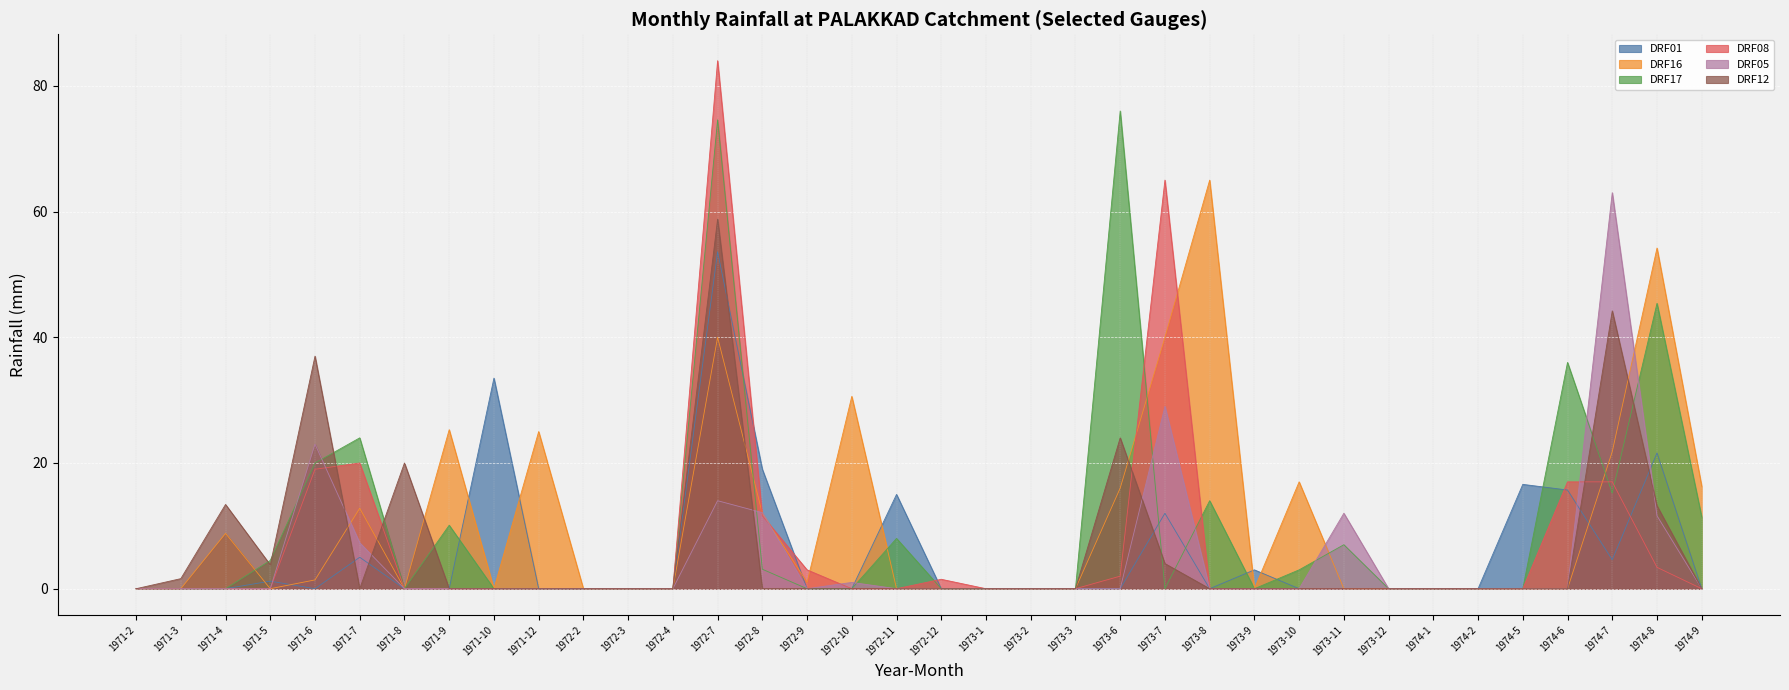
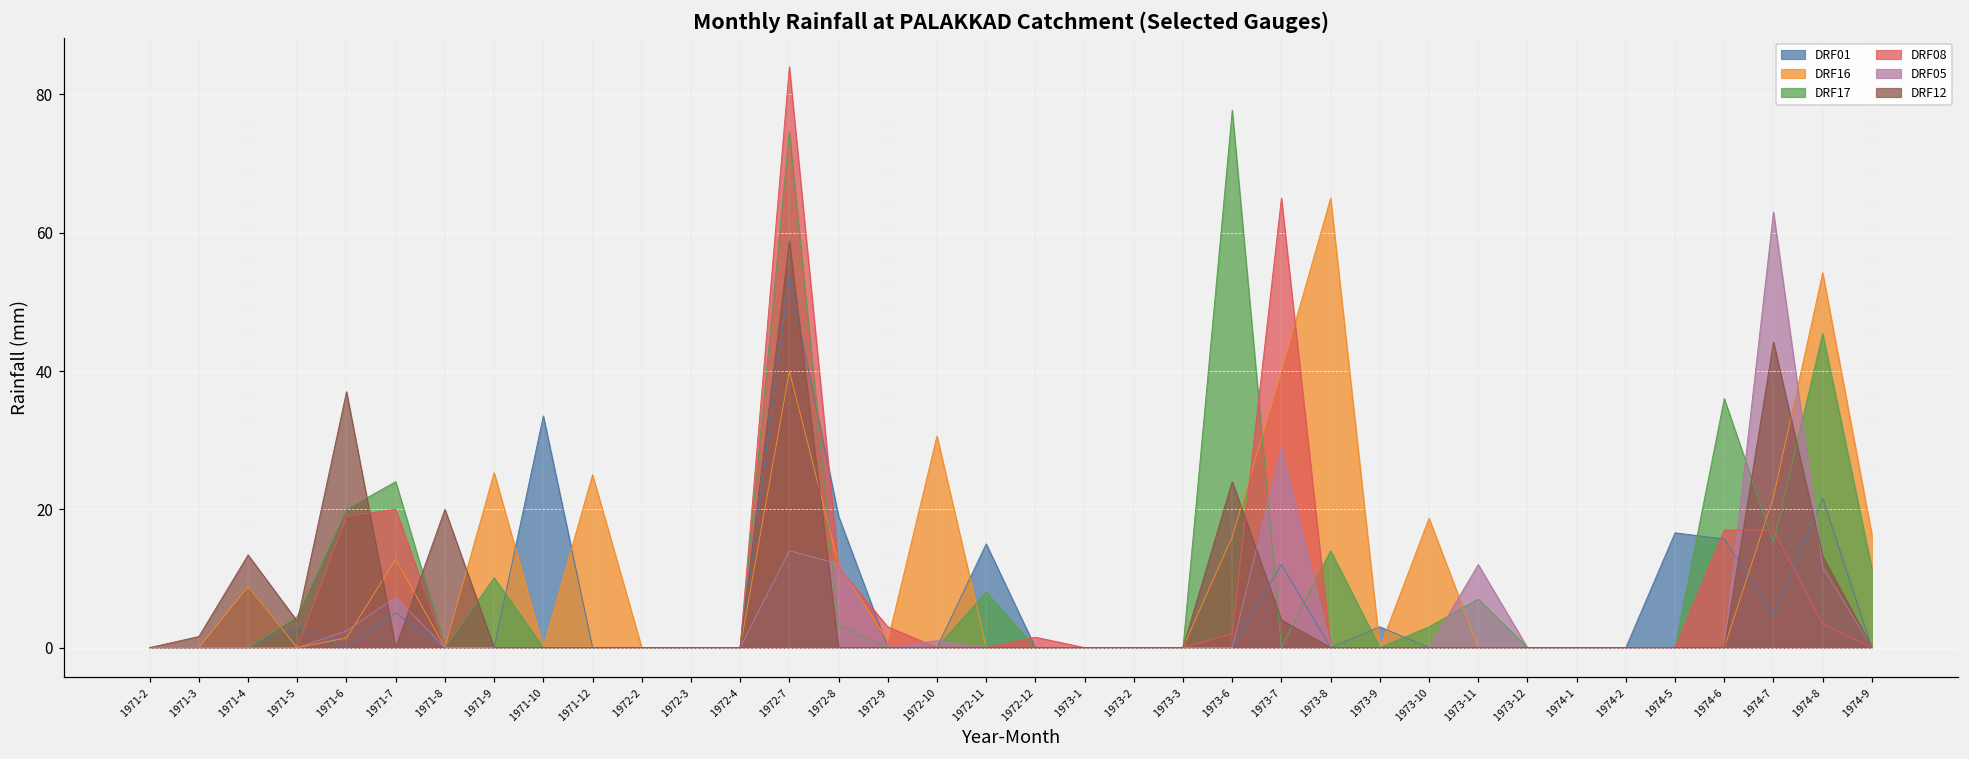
  {
    "DRF01": {
-     "1971-5": 1,
+     "1971-5": 3,
      "1971-6": 0,
      "1971-7": 5,
      "1971-10": 34,
      "1972-7": 54,
      "1972-8": 19,
      "1972-11": 15,
      "1973-7": 12,
      "1973-9": 3,
      "1974-5": 17,
      "1974-6": 16,
      "1974-7": 5,
      "1974-8": 22
    },
    "DRF16": {
      "1971-4": 9,
      "1971-6": 1,
      "1971-7": 13,
      "1971-9": 25,
      "1971-12": 25,
      "1972-7": 40,
      "1972-9": 1,
      "1972-10": 31,
      "1973-6": 16,
      "1973-7": 40,
      "1973-8": 65,
-     "1973-10": 17,
+     "1973-10": 19,
      "1974-7": 22,
      "1974-8": 54,
      "1974-9": 16
    },
    "DRF17": {
      "1971-5": 5,
      "1971-6": 20,
      "1971-7": 24,
      "1971-9": 10,
      "1972-7": 75,
      "1972-8": 3,
      "1972-11": 8,
-     "1973-6": 76,
+     "1973-6": 78,
      "1973-7": 0,
      "1973-8": 14,
      "1973-10": 3,
      "1973-11": 7,
      "1974-6": 36,
      "1974-7": 15,
      "1974-8": 45,
      "1974-9": 11
    },
    "DRF08": {
      "1971-6": 19,
      "1971-7": 20,
      "1972-7": 84,
      "1972-9": 3,
      "1972-12": 2,
      "1973-6": 2,
      "1973-7": 65,
      "1974-6": 17,
      "1974-7": 17,
      "1974-8": 3
    },
    "DRF05": {
-     "1971-6": 23,
+     "1971-6": 2,
      "1971-7": 7,
      "1972-7": 14,
      "1972-10": 1,
      "1973-7": 29,
      "1973-11": 12,
      "1974-7": 63,
      "1974-8": 12
    },
    "DRF12": {
      "1971-3": 2,
      "1971-4": 13,
      "1971-5": 4,
      "1971-6": 37,
      "1971-7": 0,
      "1971-8": 20,
      "1972-7": 59,
      "1972-8": 0,
      "1973-6": 24,
      "1973-7": 4,
      "1974-7": 44,
      "1974-8": 13
    }
  }
